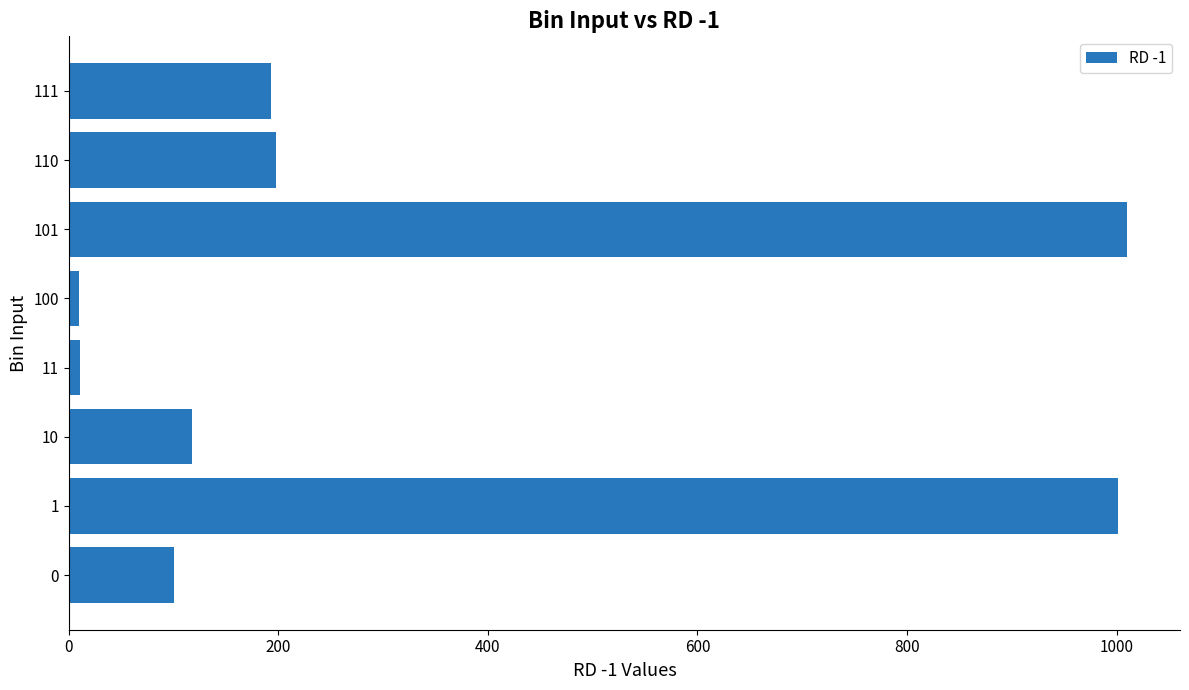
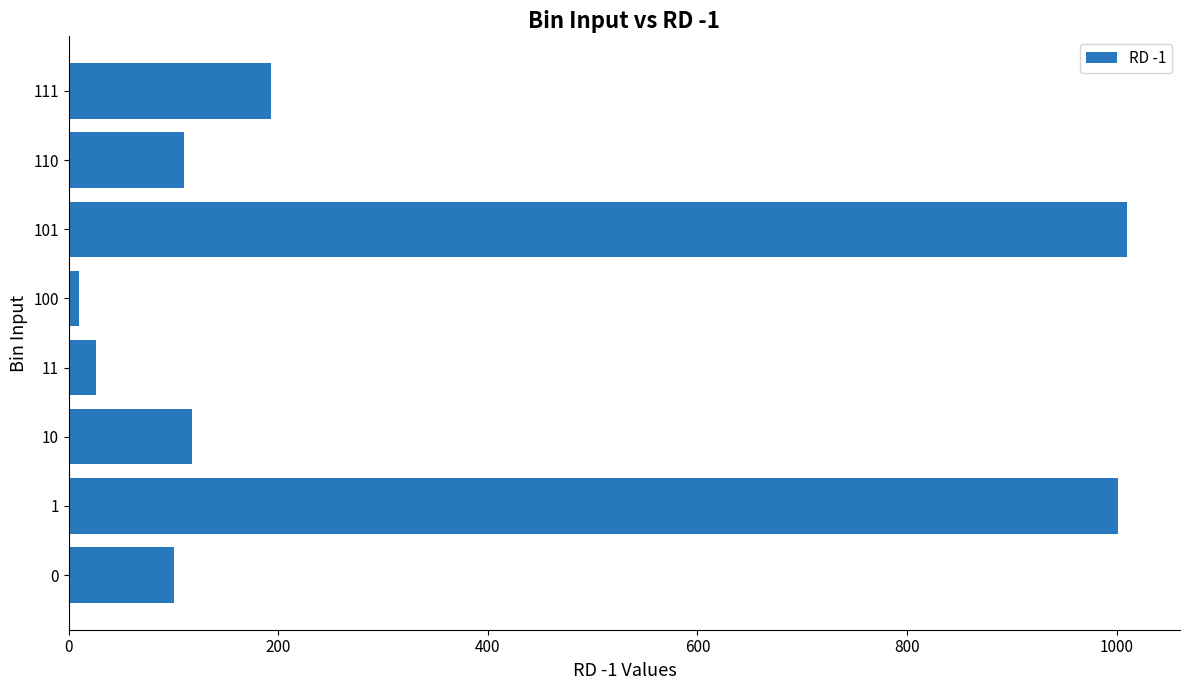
  {
    "111": 193,
-   "110": 198,
+   "110": 110,
    "101": 1010,
    "100": 10,
-   "11": 11,
+   "11": 26,
    "10": 118,
    "1": 1001,
    "0": 100
  }
